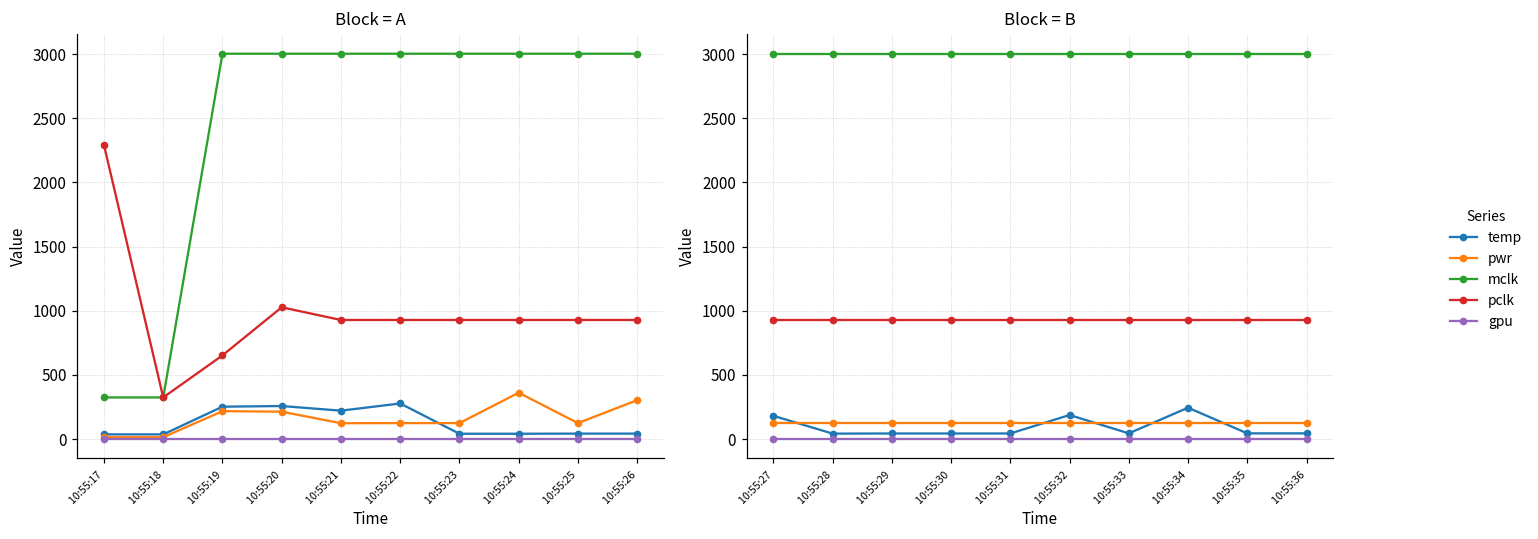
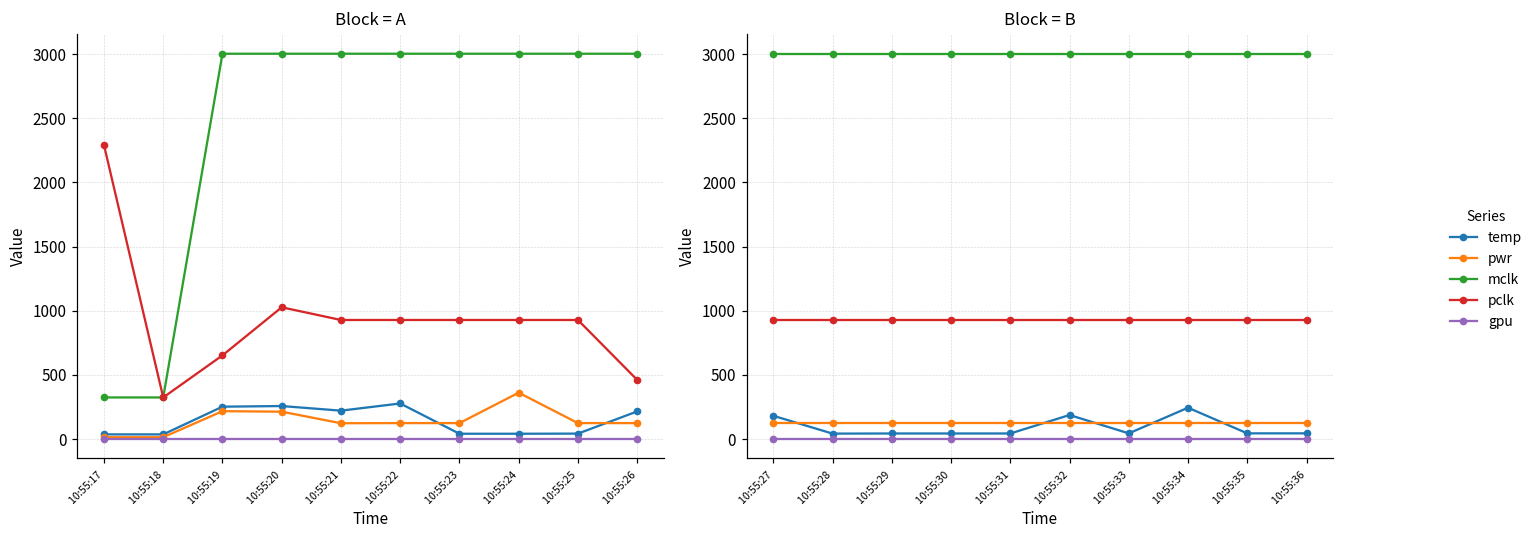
  {
    "Block = A": {
      "temp": {
        "10:55:17": 40,
        "10:55:18": 40,
        "10:55:19": 250,
        "10:55:20": 260,
        "10:55:21": 220,
        "10:55:22": 280,
        "10:55:23": 40,
        "10:55:24": 40,
        "10:55:25": 40,
-       "10:55:26": 40
+       "10:55:26": 220
      },
      "pwr": {
        "10:55:19": 220,
        "10:55:20": 210,
        "10:55:21": 120,
        "10:55:22": 120,
        "10:55:23": 120,
        "10:55:24": 360,
        "10:55:25": 120,
-       "10:55:26": 300
+       "10:55:26": 120
      },
      "mclk": {
        "10:55:17": 320,
        "10:55:19": 3000,
        "10:55:20": 3000,
        "10:55:21": 3000,
        "10:55:22": 3000,
        "10:55:23": 3000,
        "10:55:24": 3000,
        "10:55:25": 3000,
        "10:55:26": 3000
      },
      "pclk": {
        "10:55:17": 2290,
        "10:55:19": 650,
        "10:55:20": 1030,
        "10:55:21": 930,
        "10:55:22": 930,
        "10:55:23": 930,
        "10:55:24": 930,
        "10:55:25": 930,
-       "10:55:26": 930
+       "10:55:26": 460
      },
      "gpu": {
        "10:55:19": 0,
        "10:55:20": 0,
        "10:55:21": 0,
        "10:55:22": 0,
        "10:55:23": 0,
        "10:55:24": 0,
        "10:55:25": 0,
        "10:55:26": 0
      }
    },
    "Block = B": {
      "temp": {
        "10:55:27": 180,
        "10:55:28": 40,
        "10:55:29": 40,
        "10:55:30": 40,
        "10:55:31": 40,
        "10:55:32": 190,
        "10:55:33": 40,
        "10:55:34": 240,
        "10:55:35": 40,
        "10:55:36": 40
      },
      "pwr": {
        "10:55:27": 120,
        "10:55:28": 120,
        "10:55:29": 120,
        "10:55:30": 120,
        "10:55:31": 120,
        "10:55:32": 120,
        "10:55:33": 120,
        "10:55:34": 120,
        "10:55:35": 120,
        "10:55:36": 120
      },
      "mclk": {
        "10:55:27": 3000,
        "10:55:28": 3000,
        "10:55:29": 3000,
        "10:55:30": 3000,
        "10:55:31": 3000,
        "10:55:32": 3000,
        "10:55:33": 3000,
        "10:55:34": 3000,
        "10:55:35": 3000,
        "10:55:36": 3000
      },
      "pclk": {
        "10:55:27": 930,
        "10:55:28": 930,
        "10:55:29": 930,
        "10:55:30": 930,
        "10:55:31": 930,
        "10:55:32": 930,
        "10:55:33": 930,
        "10:55:34": 930,
        "10:55:35": 930,
        "10:55:36": 930
      },
      "gpu": {
        "10:55:27": 0,
        "10:55:28": 0,
        "10:55:29": 0,
        "10:55:30": 0,
        "10:55:31": 0,
        "10:55:32": 0,
        "10:55:33": 0,
        "10:55:34": 0,
        "10:55:35": 0,
        "10:55:36": 0
      }
    }
  }
